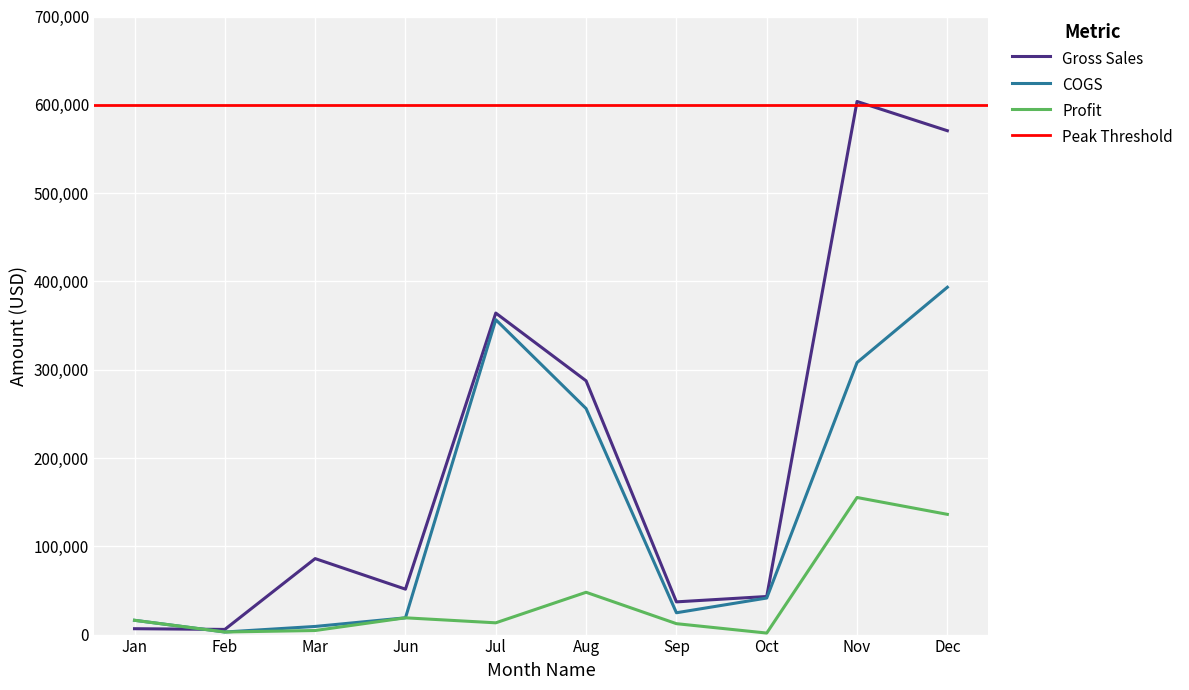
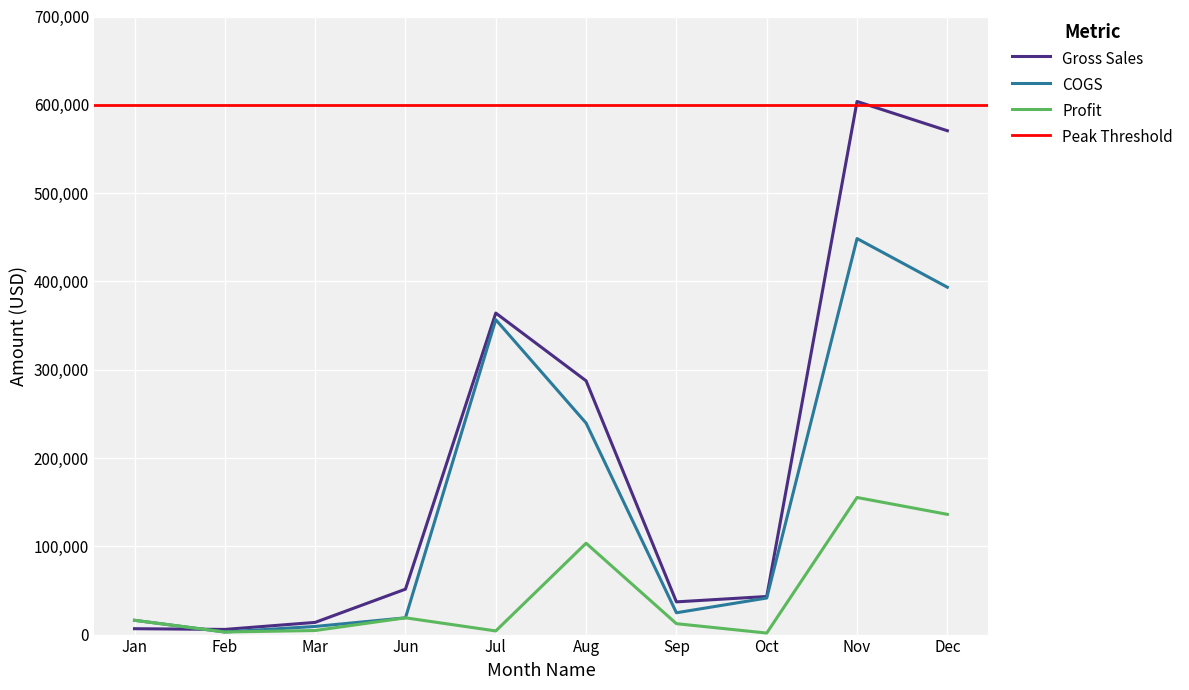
  {
    "Gross Sales": {
      "Jan": "10,000",
      "Feb": "10,000",
-     "Mar": "90,000",
+     "Mar": "10,000",
      "Jun": "50,000",
      "Jul": "360,000",
      "Aug": "290,000",
      "Sep": "40,000",
      "Nov": "600,000",
      "Dec": "570,000"
    },
    "COGS": {
      "Mar": "10,000",
      "Jul": "360,000",
-     "Aug": "260,000",
+     "Aug": "240,000",
      "Sep": "20,000",
-     "Nov": "310,000",
+     "Nov": "450,000",
      "Dec": "390,000"
    },
    "Profit": {
      "Mar": "0",
-     "Jul": "10,000",
-     "Aug": "50,000",
+     "Jul": "0",
+     "Aug": "100,000",
      "Sep": "10,000",
      "Oct": "0",
      "Nov": "160,000",
      "Dec": "140,000"
    }
  }
